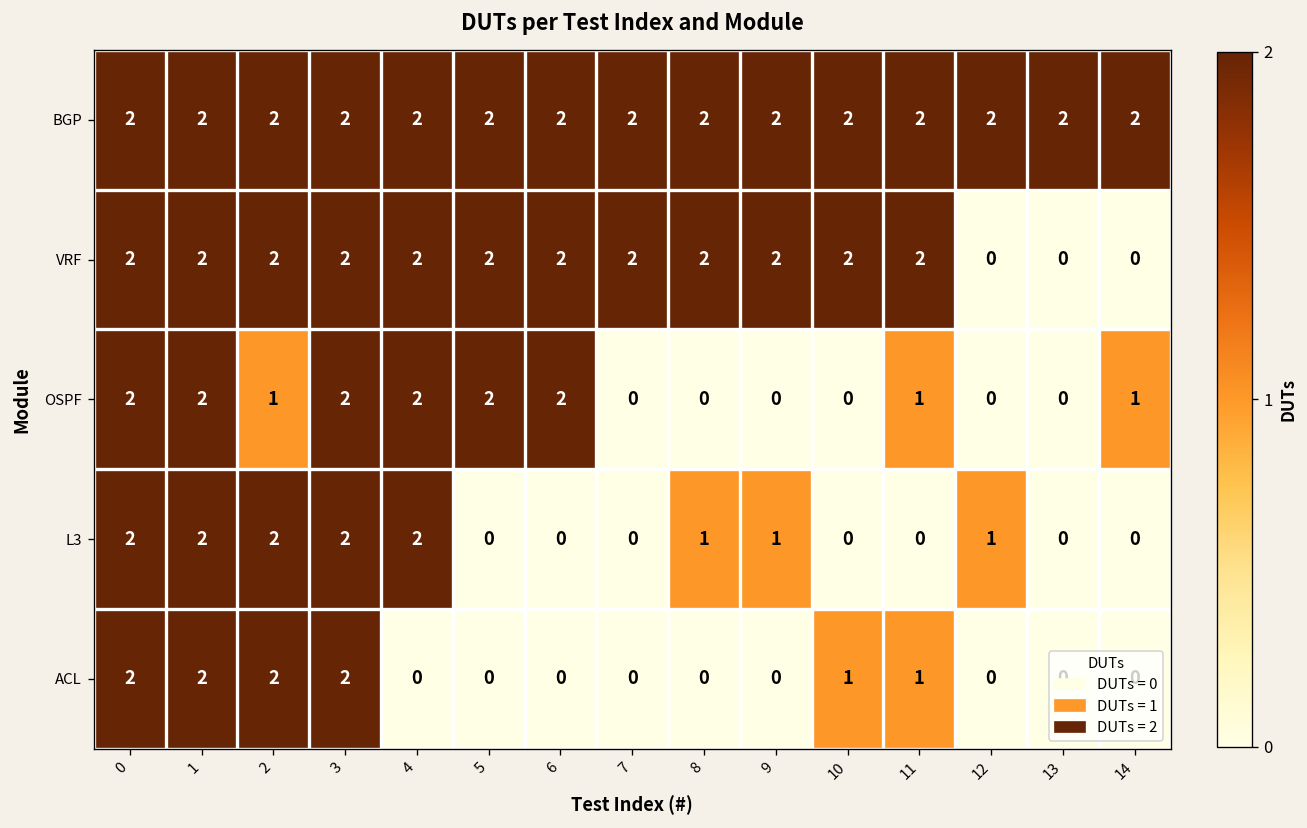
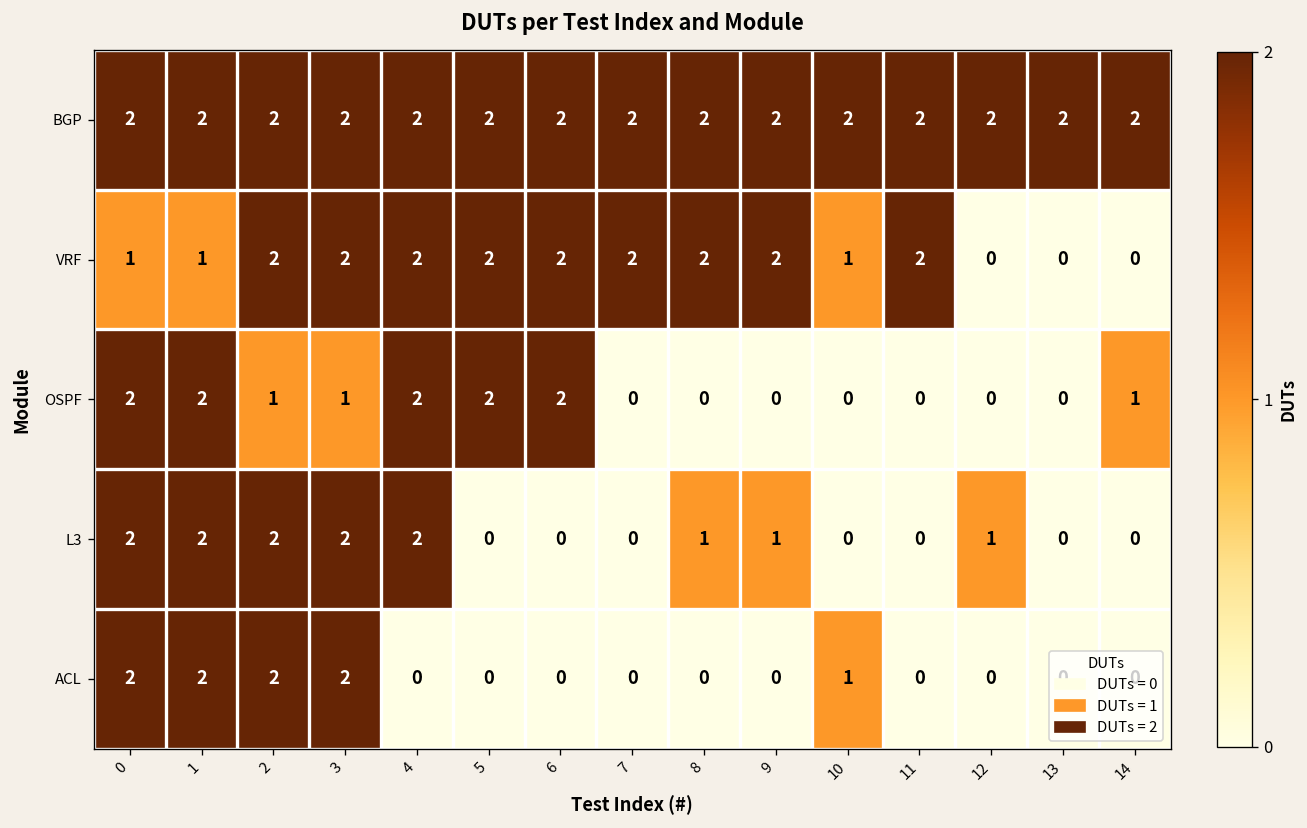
  {
    "BGP": {
      "0": 2,
      "1": 2,
      "2": 2,
      "3": 2,
      "4": 2,
      "5": 2,
      "6": 2,
      "7": 2,
      "8": 2,
      "9": 2,
      "10": 2,
      "11": 2,
      "12": 2,
      "13": 2,
      "14": 2
    },
    "VRF": {
-     "0": 2,
-     "1": 2,
+     "0": 1,
+     "1": 1,
      "2": 2,
      "3": 2,
      "4": 2,
      "5": 2,
      "6": 2,
      "7": 2,
      "8": 2,
      "9": 2,
-     "10": 2,
+     "10": 1,
      "11": 2,
      "12": 0,
      "13": 0,
      "14": 0
    },
    "OSPF": {
      "0": 2,
      "1": 2,
      "2": 1,
-     "3": 2,
+     "3": 1,
      "4": 2,
      "5": 2,
      "6": 2,
      "7": 0,
      "8": 0,
      "9": 0,
      "10": 0,
-     "11": 1,
+     "11": 0,
      "12": 0,
      "13": 0,
      "14": 1
    },
    "L3": {
      "0": 2,
      "1": 2,
      "2": 2,
      "3": 2,
      "4": 2,
      "5": 0,
      "6": 0,
      "7": 0,
      "8": 1,
      "9": 1,
      "10": 0,
      "11": 0,
      "12": 1,
      "13": 0,
      "14": 0
    },
    "ACL": {
      "0": 2,
      "1": 2,
      "2": 2,
      "3": 2,
      "4": 0,
      "5": 0,
      "6": 0,
      "7": 0,
      "8": 0,
      "9": 0,
      "10": 1,
-     "11": 1,
+     "11": 0,
      "12": 0
    }
  }
